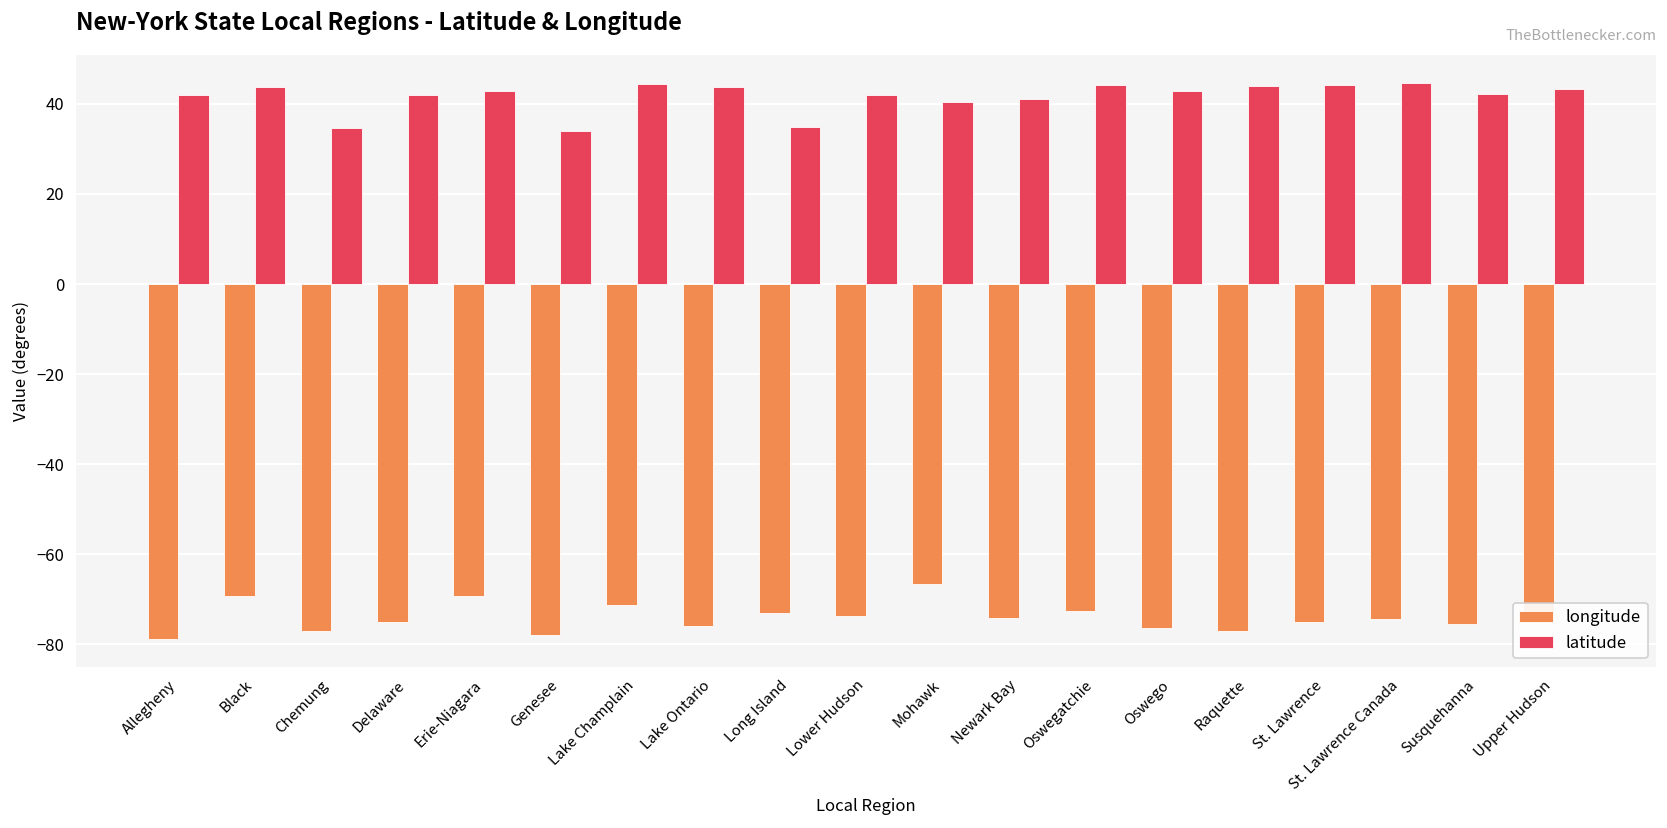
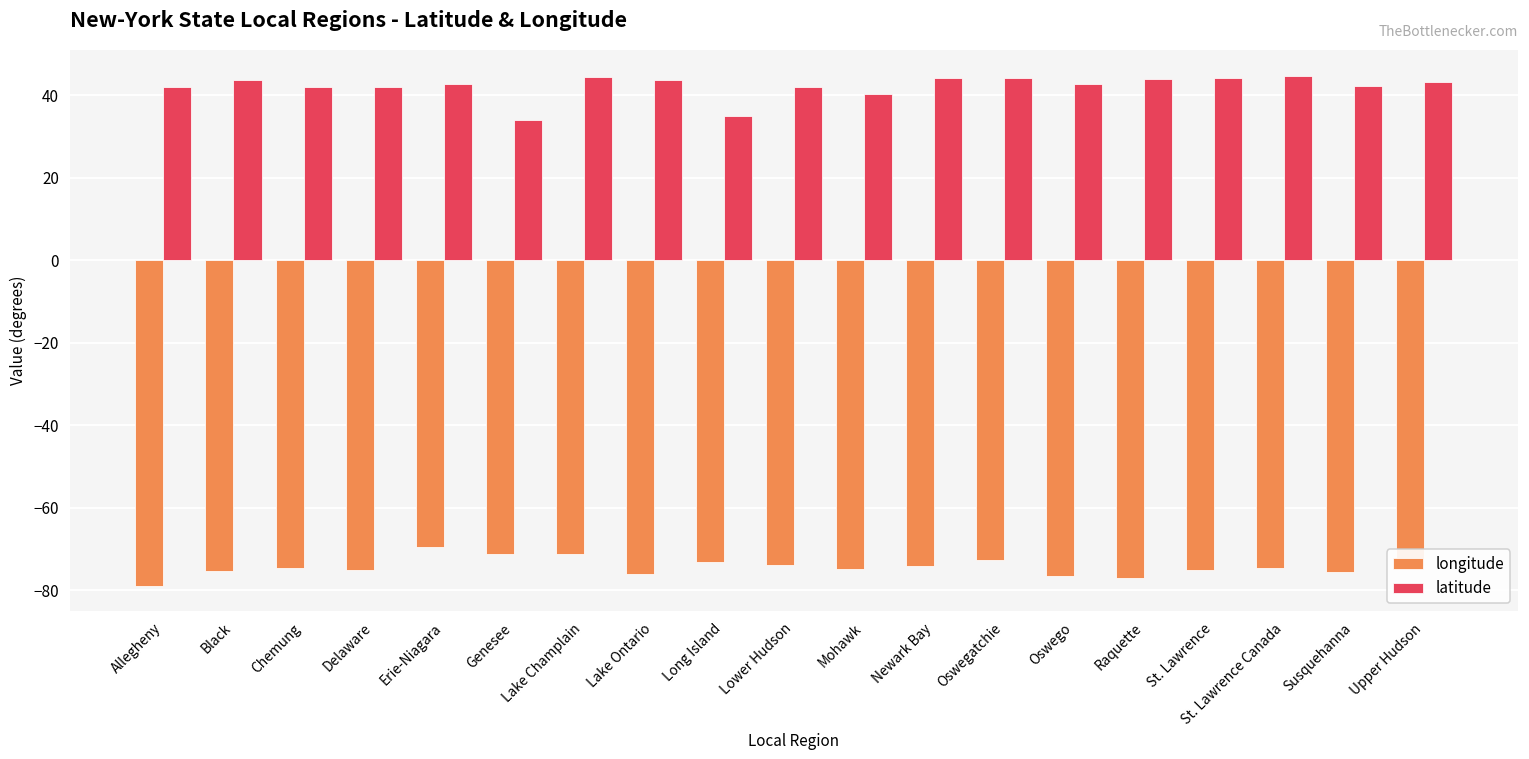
  {
    "longitude": {
      "Allegheny": -79,
-     "Black": -69,
-     "Chemung": -77,
+     "Black": -75,
+     "Chemung": -75,
      "Delaware": -75,
      "Erie-Niagara": -69,
-     "Genesee": -78,
+     "Genesee": -71,
      "Lake Champlain": -71,
      "Lake Ontario": -76,
      "Long Island": -73,
      "Lower Hudson": -74,
-     "Mohawk": -67,
+     "Mohawk": -75,
      "Newark Bay": -74,
      "Oswegatchie": -73,
      "Oswego": -77,
      "Raquette": -77,
      "St. Lawrence": -75,
      "St. Lawrence Canada": -75,
      "Susquehanna": -76
    },
    "latitude": {
      "Allegheny": 42,
      "Black": 44,
-     "Chemung": 35,
+     "Chemung": 42,
      "Delaware": 42,
      "Erie-Niagara": 43,
      "Genesee": 34,
      "Lake Champlain": 45,
      "Lake Ontario": 44,
      "Long Island": 35,
      "Lower Hudson": 42,
      "Mohawk": 40,
-     "Newark Bay": 41,
+     "Newark Bay": 44,
      "Oswegatchie": 44,
      "Oswego": 43,
      "Raquette": 44,
      "St. Lawrence": 44,
      "St. Lawrence Canada": 45,
      "Susquehanna": 42,
      "Upper Hudson": 43
    }
  }
